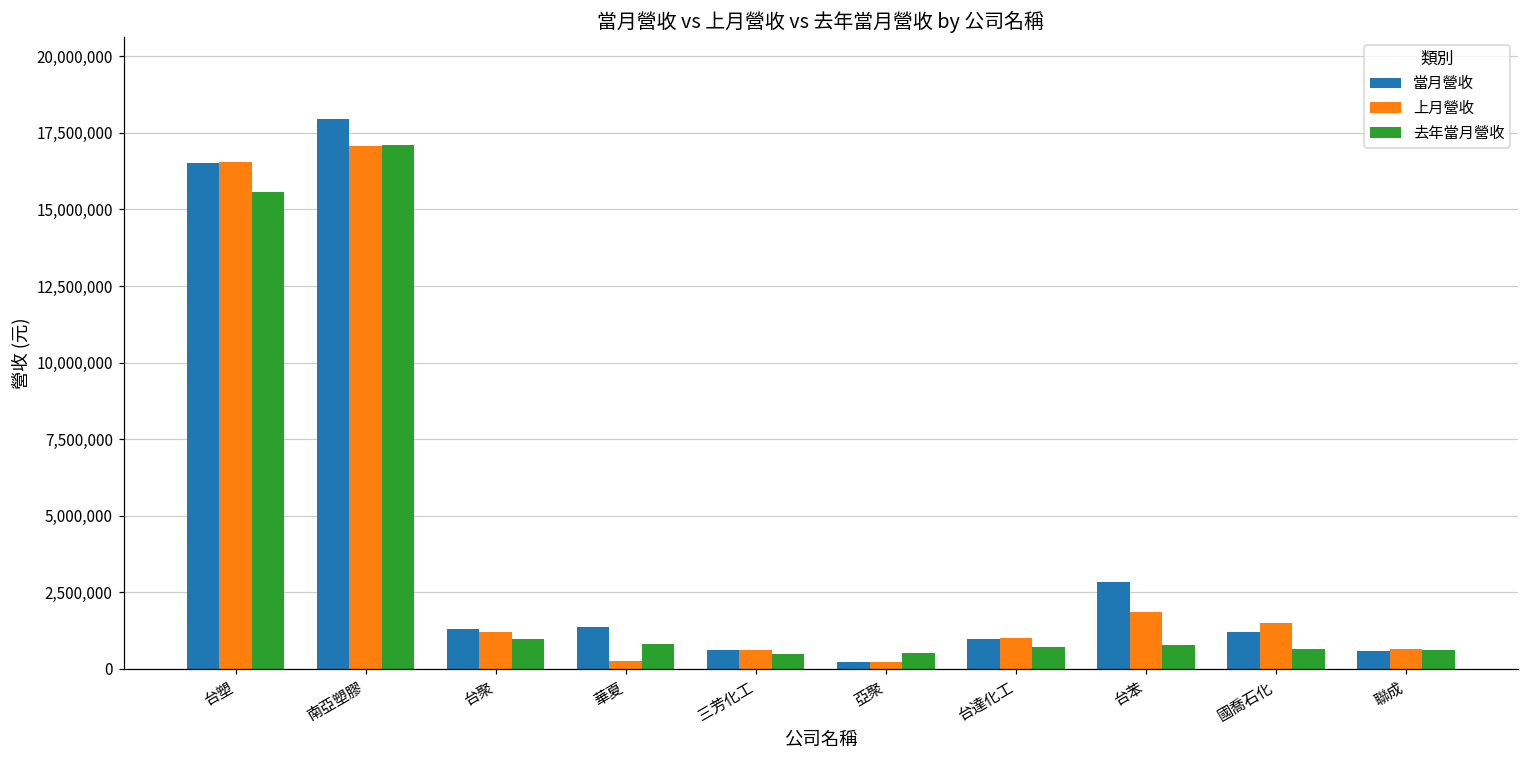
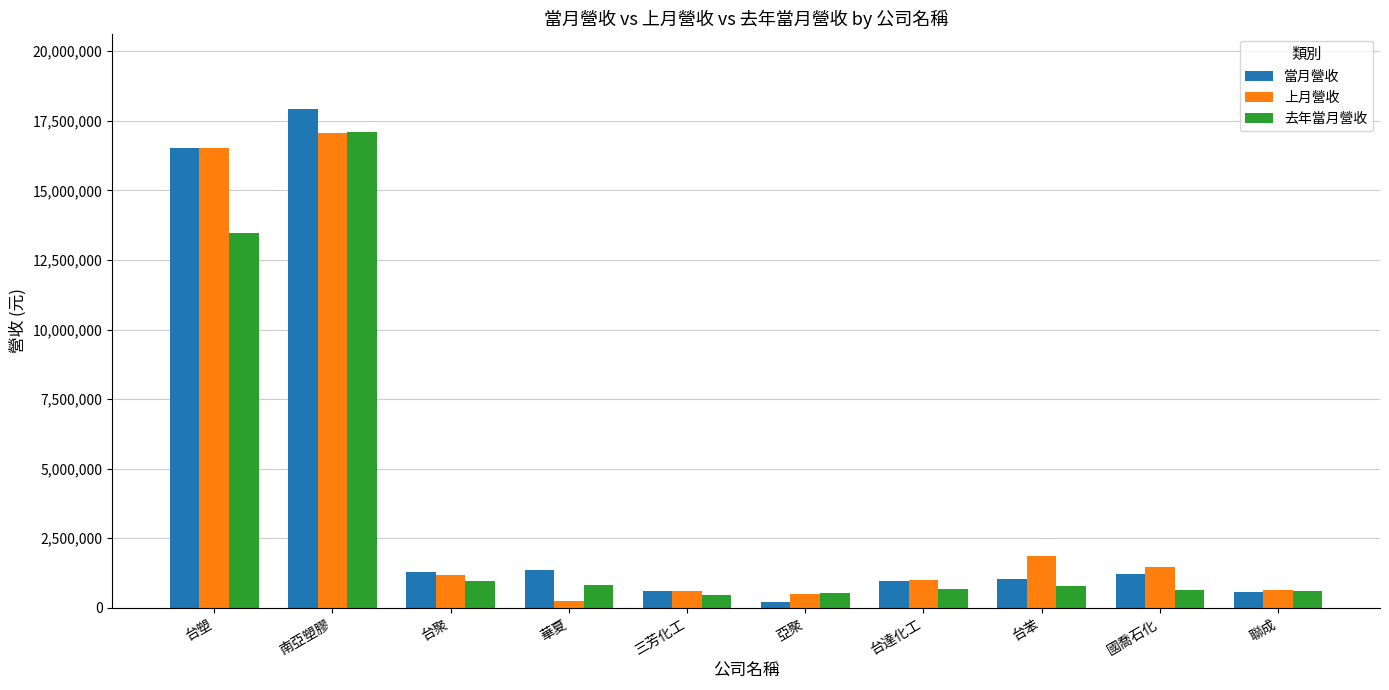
  {
    "當月營收": {
      "台塑": "16,500,000",
      "南亞塑膠": "17,900,000",
      "台聚": "1,300,000",
      "華夏": "1,400,000",
      "三芳化工": "600,000",
      "亞聚": "200,000",
      "台達化工": "1,000,000",
-     "台苯": "2,800,000",
+     "台苯": "1,000,000",
      "國喬石化": "1,200,000",
      "聯成": "600,000"
    },
    "上月營收": {
      "台塑": "16,500,000",
      "南亞塑膠": "17,100,000",
      "台聚": "1,200,000",
      "華夏": "200,000",
      "三芳化工": "600,000",
-     "亞聚": "200,000",
+     "亞聚": "500,000",
      "台達化工": "1,000,000",
      "台苯": "1,900,000",
      "國喬石化": "1,500,000",
      "聯成": "600,000"
    },
    "去年當月營收": {
-     "台塑": "15,600,000",
+     "台塑": "13,500,000",
      "南亞塑膠": "17,100,000",
      "台聚": "1,000,000",
      "華夏": "800,000",
      "三芳化工": "500,000",
      "亞聚": "500,000",
      "台達化工": "700,000",
      "台苯": "800,000",
      "國喬石化": "700,000",
      "聯成": "600,000"
    }
  }
